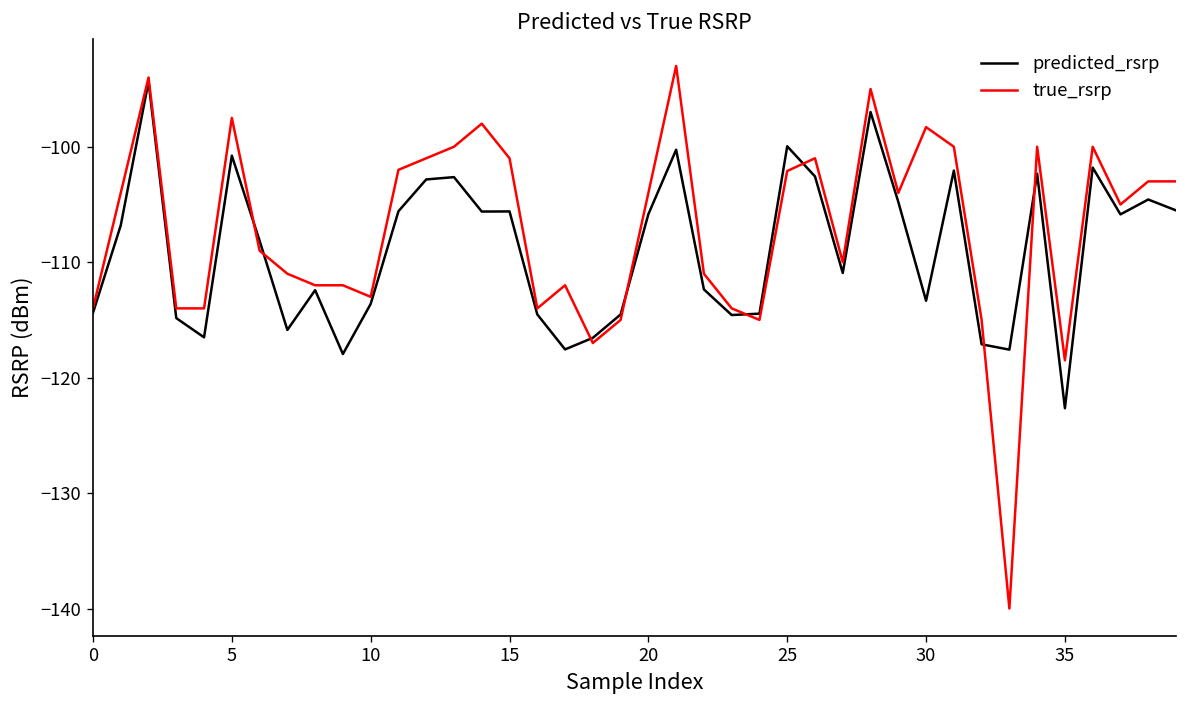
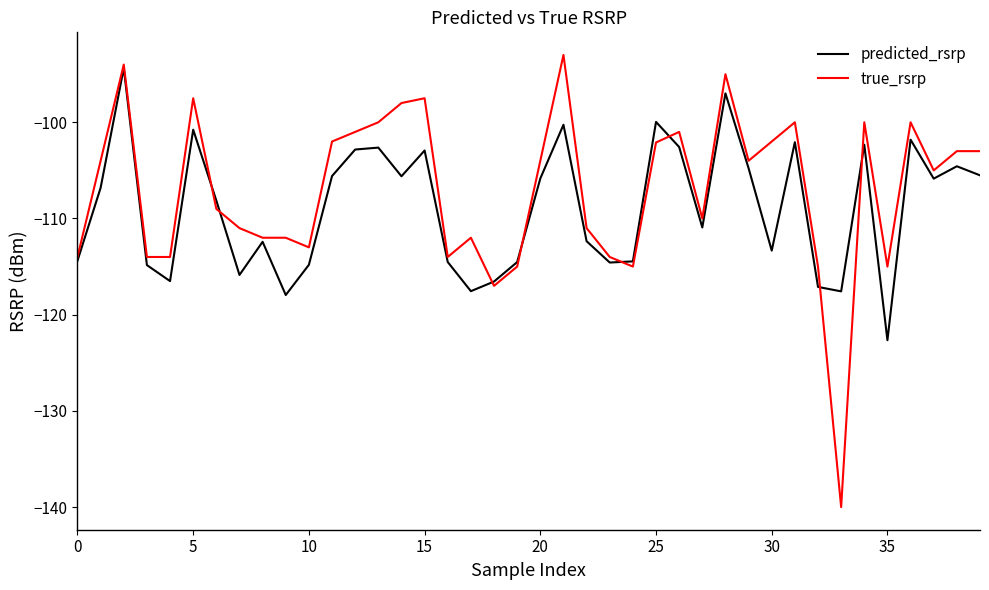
  {
    "predicted_rsrp": {
      "0": -114,
      "5": -101,
-     "10": -114,
-     "15": -106,
+     "10": -115,
+     "15": -103,
      "20": -106,
      "25": -100,
      "30": -113,
      "35": -123
    },
    "true_rsrp": {
      "0": -114,
      "5": -98,
      "10": -113,
-     "15": -101,
+     "15": -98,
      "20": -104,
      "25": -102,
-     "30": -98,
-     "35": -119
+     "30": -102,
+     "35": -115
    }
  }
